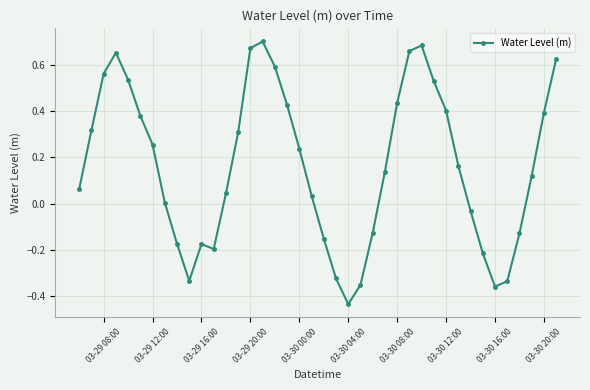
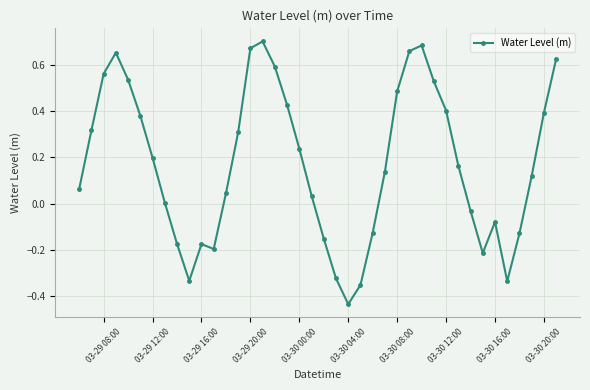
  {
    "03-29 08:00": 0.56,
-   "03-29 12:00": 0.26,
+   "03-29 12:00": 0.20,
    "03-29 16:00": -0.18,
    "03-29 20:00": 0.67,
    "03-30 00:00": 0.24,
    "03-30 04:00": -0.44,
-   "03-30 08:00": 0.44,
+   "03-30 08:00": 0.49,
    "03-30 12:00": 0.40,
-   "03-30 16:00": -0.36,
+   "03-30 16:00": -0.08,
    "03-30 20:00": 0.39
  }
